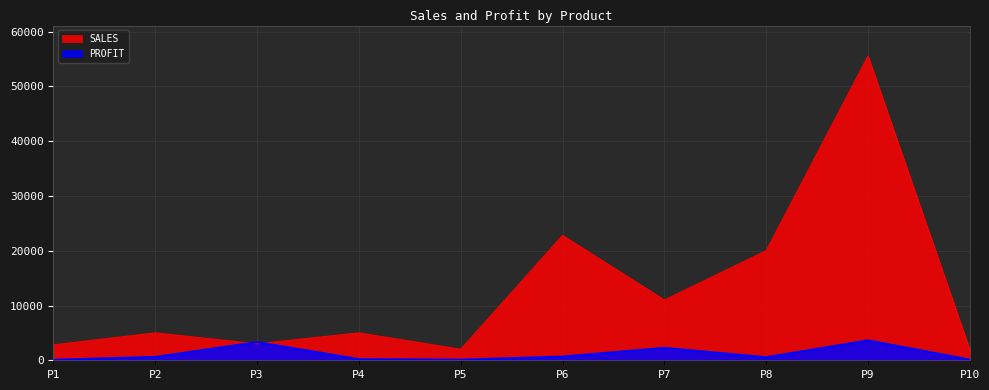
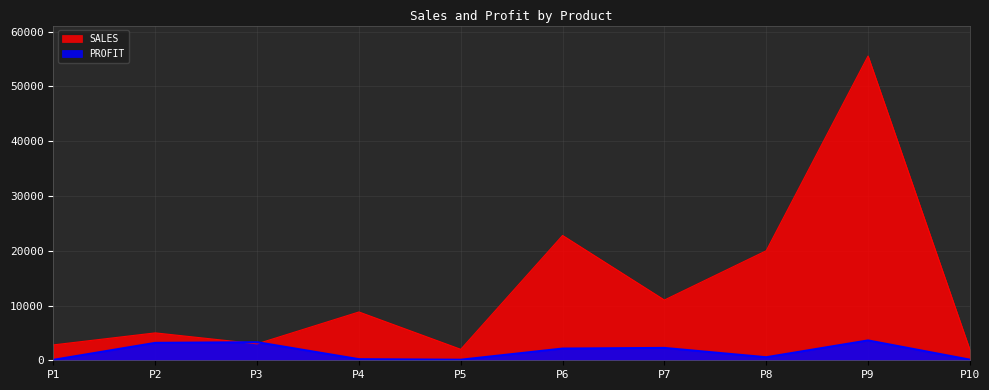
  {
    "SALES": {
      "P1": 3000,
      "P2": 5000,
-     "P4": 5000,
+     "P4": 9000,
      "P5": 2000,
      "P6": 23000,
      "P7": 11000,
      "P8": 20000,
      "P9": 56000,
      "P10": 2000
    },
    "PROFIT": {
      "P1": 0,
-     "P2": 1000,
+     "P2": 3000,
      "P4": 0,
      "P5": 0,
-     "P6": 1000,
+     "P6": 2000,
      "P7": 2000,
      "P8": 1000,
      "P9": 4000,
      "P10": 0
    }
  }
